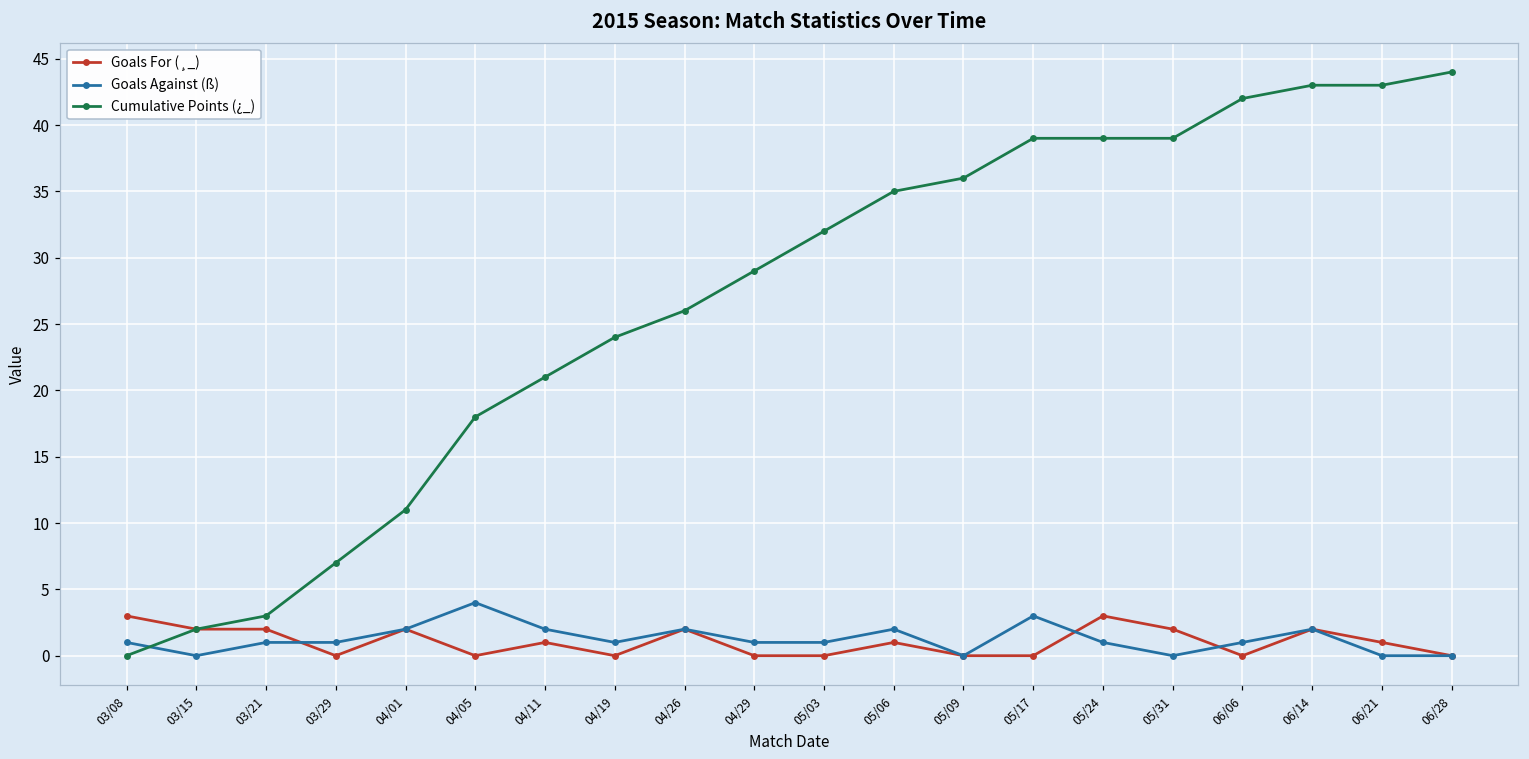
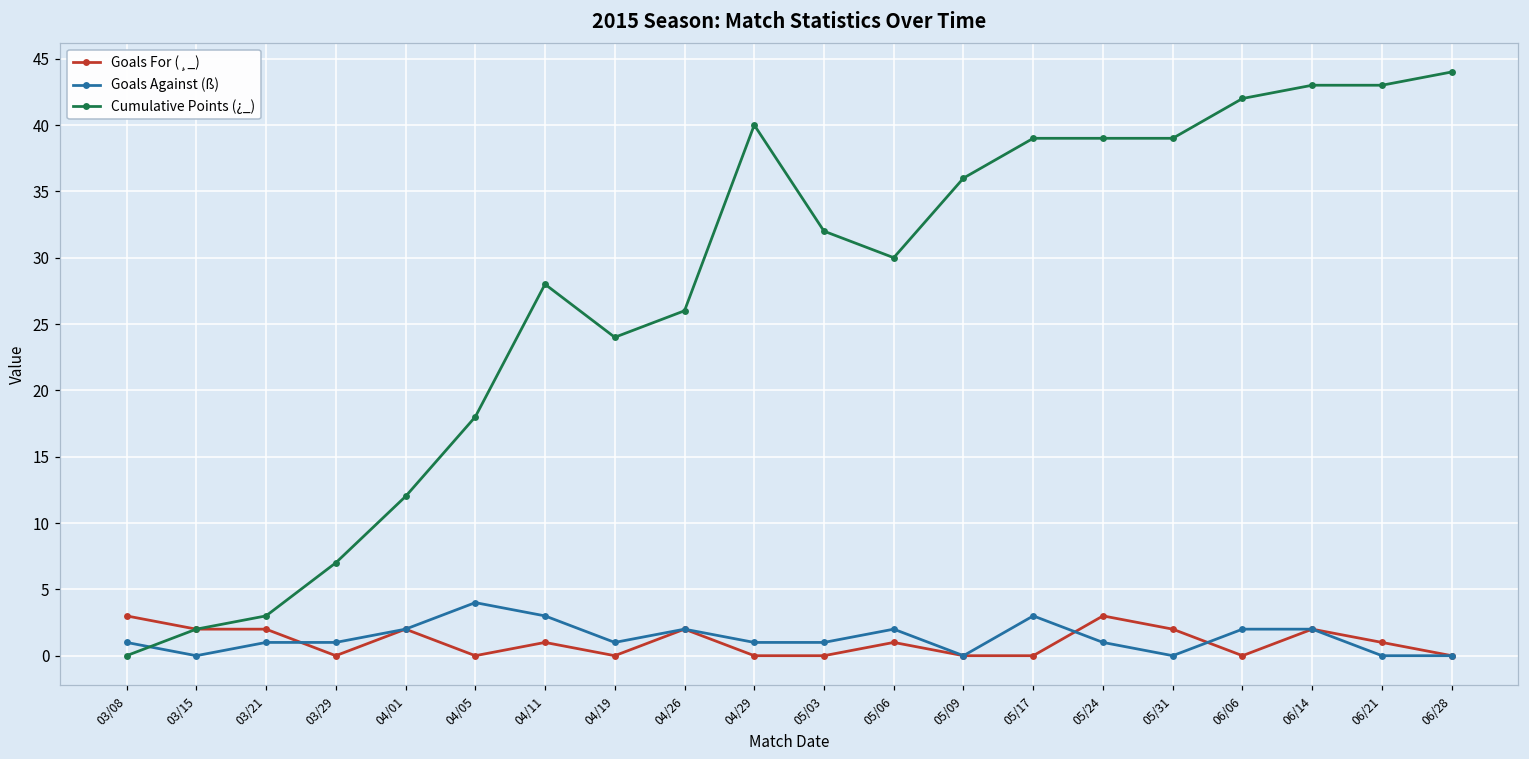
  {
    "Goals For (¸_)": {
      "03/08": 3,
      "03/21": 2,
      "03/29": 0,
      "04/05": 0,
      "04/11": 1,
      "04/19": 0,
      "04/29": 0,
      "05/03": 0,
      "05/06": 1,
      "05/17": 0,
      "05/24": 3,
      "05/31": 2,
      "06/06": 0,
      "06/21": 1
    },
    "Goals Against (ß)": {
      "03/08": 1,
      "03/15": 0,
      "03/21": 1,
      "03/29": 1,
      "04/05": 4,
-     "04/11": 2,
+     "04/11": 3,
      "04/19": 1,
      "04/29": 1,
      "05/03": 1,
      "05/06": 2,
      "05/17": 3,
      "05/24": 1,
      "05/31": 0,
-     "06/06": 1,
+     "06/06": 2,
      "06/21": 0
    },
    "Cumulative Points (¿_)": {
      "03/08": 0,
      "03/21": 3,
      "03/29": 7,
-     "04/01": 11,
+     "04/01": 12,
      "04/05": 18,
-     "04/11": 21,
+     "04/11": 28,
      "04/19": 24,
      "04/26": 26,
-     "04/29": 29,
+     "04/29": 40,
      "05/03": 32,
-     "05/06": 35,
+     "05/06": 30,
      "05/09": 36,
      "05/17": 39,
      "05/24": 39,
      "05/31": 39,
      "06/06": 42,
      "06/14": 43,
      "06/21": 43,
      "06/28": 44
    }
  }
